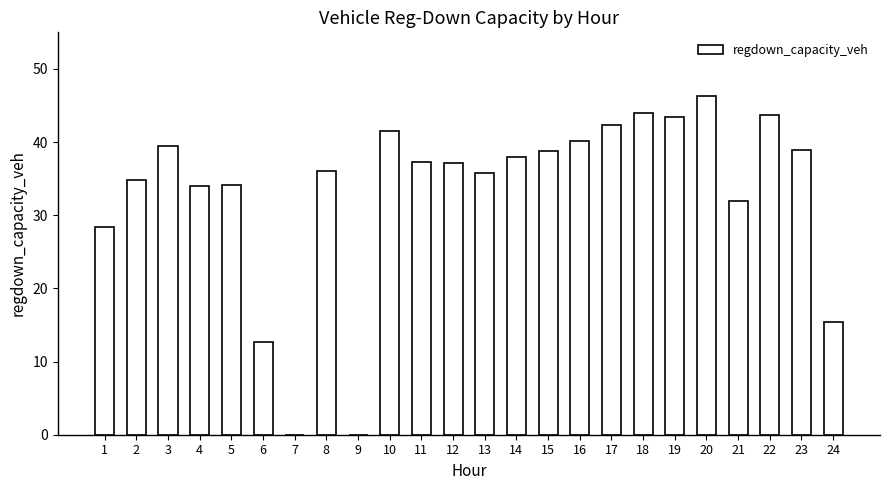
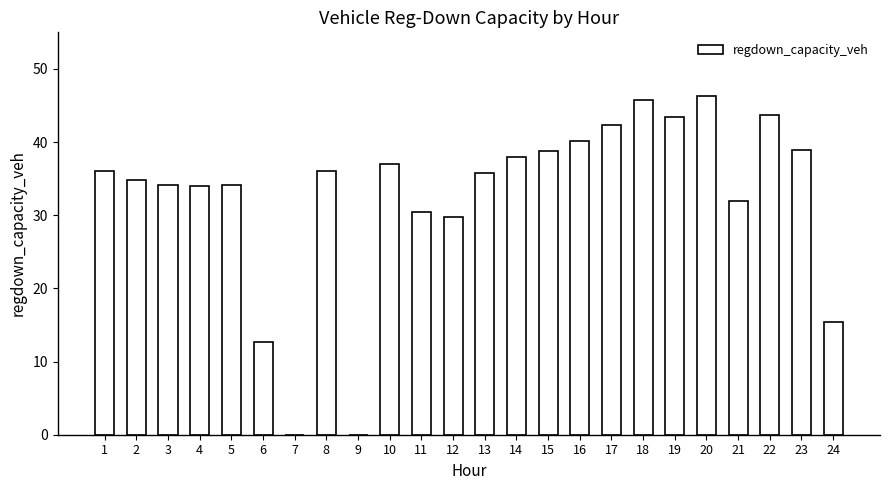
  {
-   "1": 28,
+   "1": 36,
    "2": 35,
-   "3": 39,
+   "3": 34,
    "4": 34,
    "5": 34,
    "6": 13,
    "7": 0,
    "8": 36,
    "9": 0,
-   "10": 42,
-   "11": 37,
-   "12": 37,
+   "10": 37,
+   "11": 30,
+   "12": 30,
    "13": 36,
    "14": 38,
    "15": 39,
    "16": 40,
    "17": 42,
-   "18": 44,
+   "18": 46,
    "19": 43,
    "20": 46,
    "21": 32,
    "22": 44,
    "23": 39,
    "24": 15
  }
